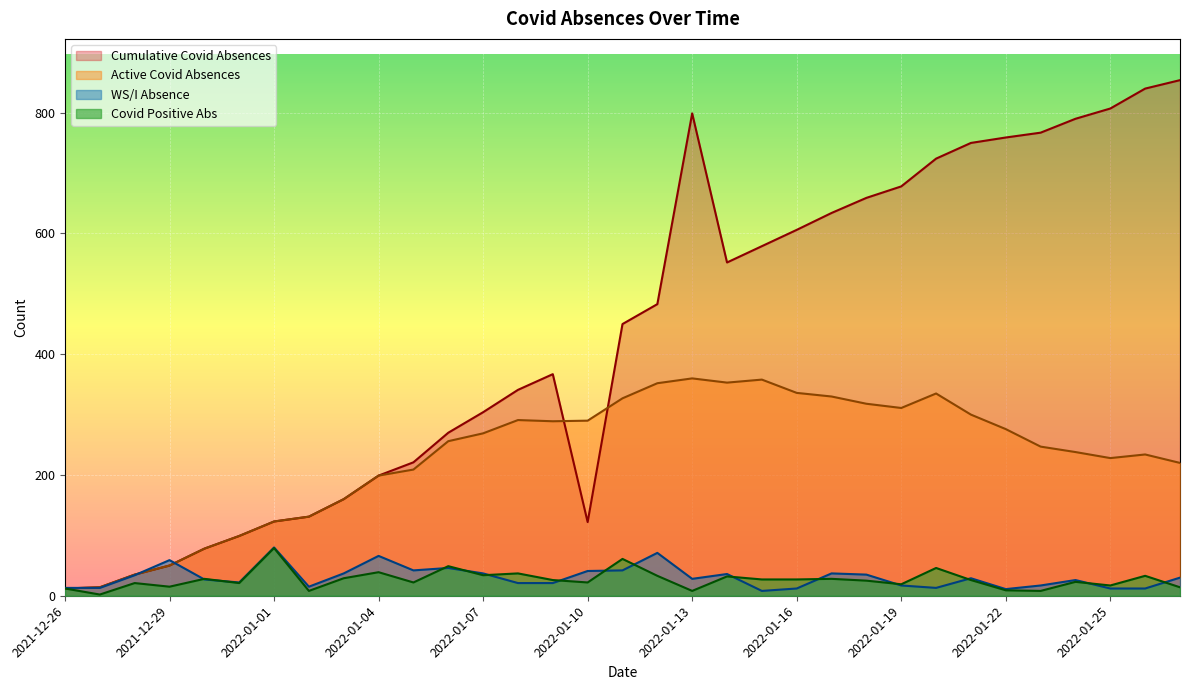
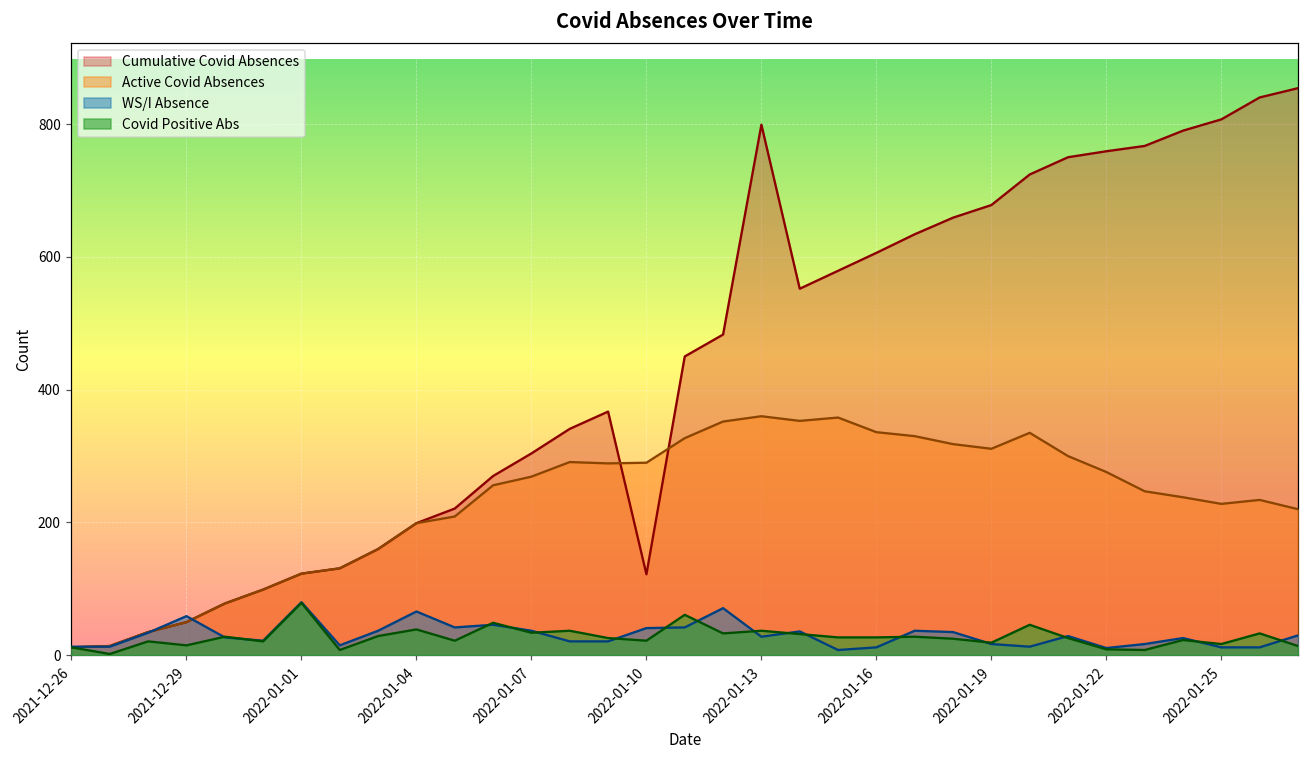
  {
    "Cumulative Covid Absences": {
      "2022-01-07": 300,
      "2022-01-10": 120,
      "2022-01-13": 800,
      "2022-01-16": 610,
      "2022-01-19": 680,
      "2022-01-22": 760,
      "2022-01-25": 810
    },
    "Active Covid Absences": {
      "2022-01-07": 270,
      "2022-01-10": 290,
      "2022-01-13": 360,
      "2022-01-16": 340,
      "2022-01-19": 310,
      "2022-01-22": 280,
      "2022-01-25": 230
    },
    "WS/I Absence": {
      "2021-12-29": 60,
      "2022-01-04": 70,
      "2022-01-10": 40,
      "2022-01-13": 30,
      "2022-01-16": 10,
      "2022-01-25": 10
    },
    "Covid Positive Abs": {
      "2021-12-29": 20,
      "2022-01-04": 40,
      "2022-01-10": 20,
-     "2022-01-13": 10,
+     "2022-01-13": 40,
      "2022-01-16": 30,
      "2022-01-25": 20
    }
  }
